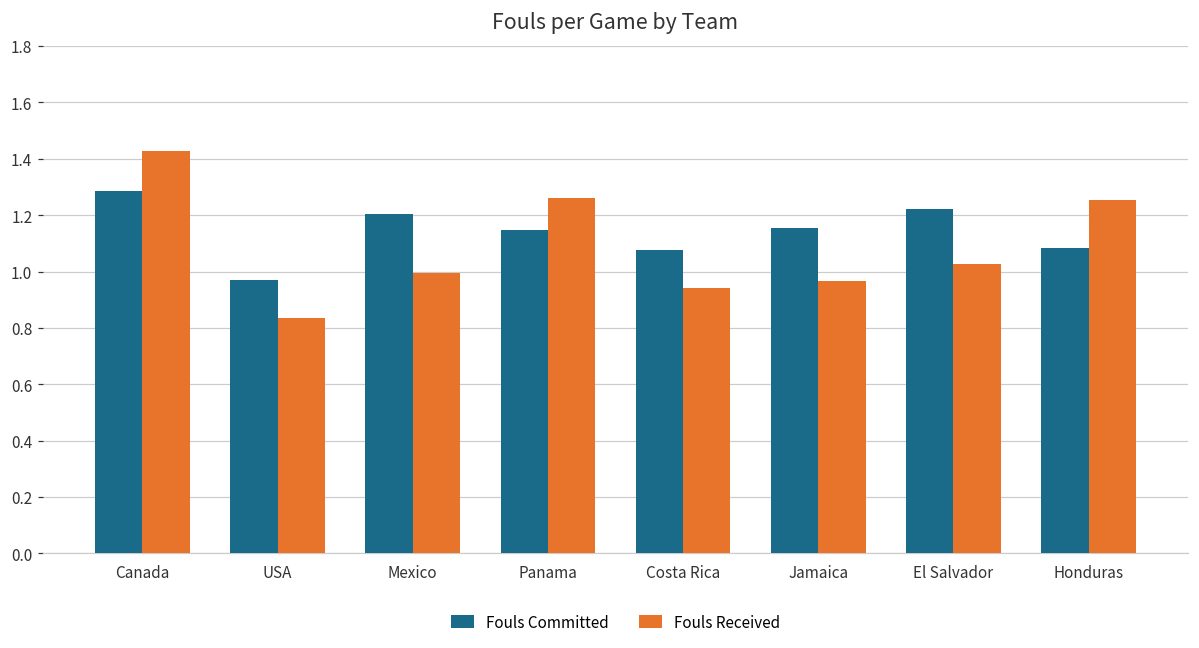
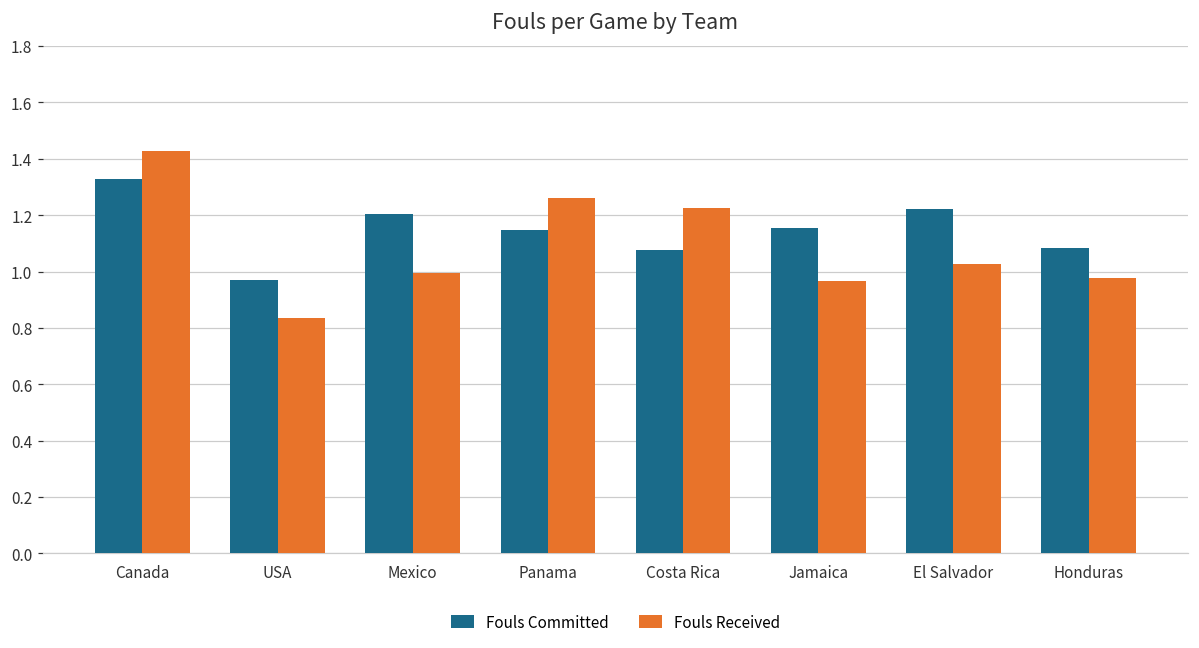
  {
    "Fouls Committed": {
-     "Canada": 1.29,
+     "Canada": 1.33,
      "USA": 0.97,
      "Mexico": 1.21,
      "Panama": 1.15,
      "Costa Rica": 1.08,
      "Jamaica": 1.15,
      "El Salvador": 1.22,
      "Honduras": 1.08
    },
    "Fouls Received": {
      "Canada": 1.43,
      "USA": 0.84,
      "Mexico": 0.99,
      "Panama": 1.26,
-     "Costa Rica": 0.94,
+     "Costa Rica": 1.23,
      "Jamaica": 0.96,
      "El Salvador": 1.03,
-     "Honduras": 1.26
+     "Honduras": 0.98
    }
  }
